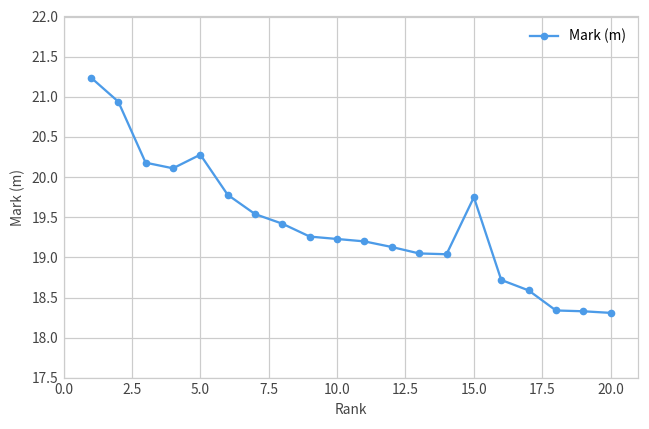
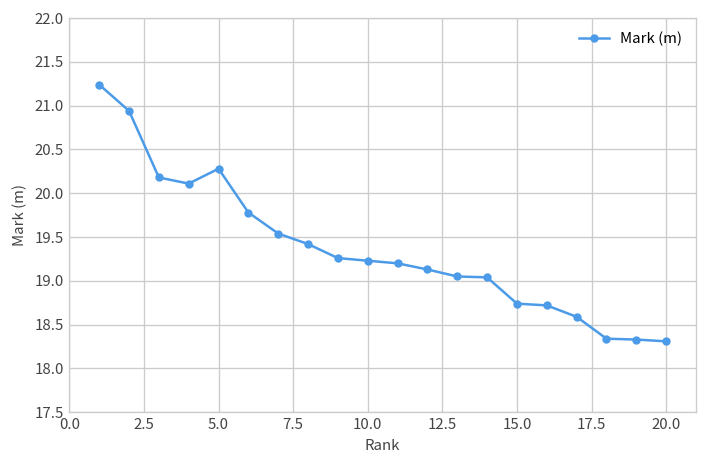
  {
    "5.0": 20.3,
    "10.0": 19.2,
-   "15.0": 19.8,
+   "15.0": 18.7,
    "20.0": 18.3
  }
